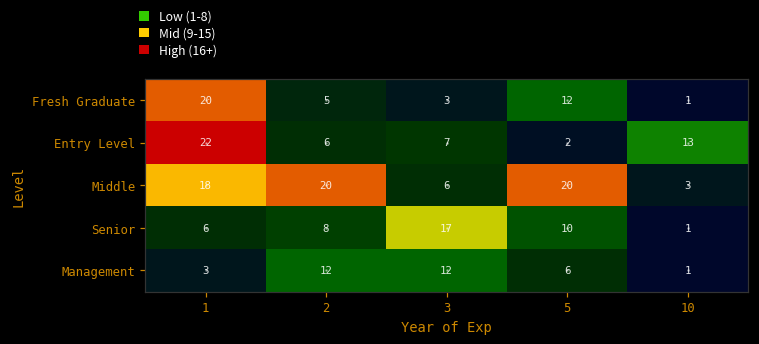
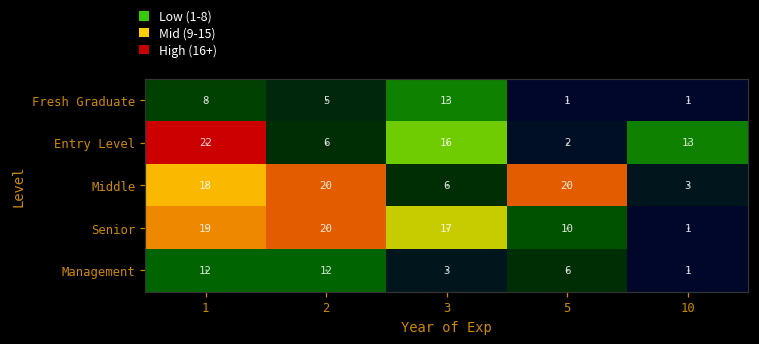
  {
    "Fresh Graduate": {
-     "1": 20,
-     "3": 3,
-     "5": 12
+     "1": 8,
+     "3": 13,
+     "5": 1
    },
    "Entry Level": {
-     "3": 7
+     "3": 16
    },
    "Senior": {
-     "1": 6,
-     "2": 8
+     "1": 19,
+     "2": 20
    },
    "Management": {
-     "1": 3,
-     "3": 12
+     "1": 12,
+     "3": 3
    }
  }
